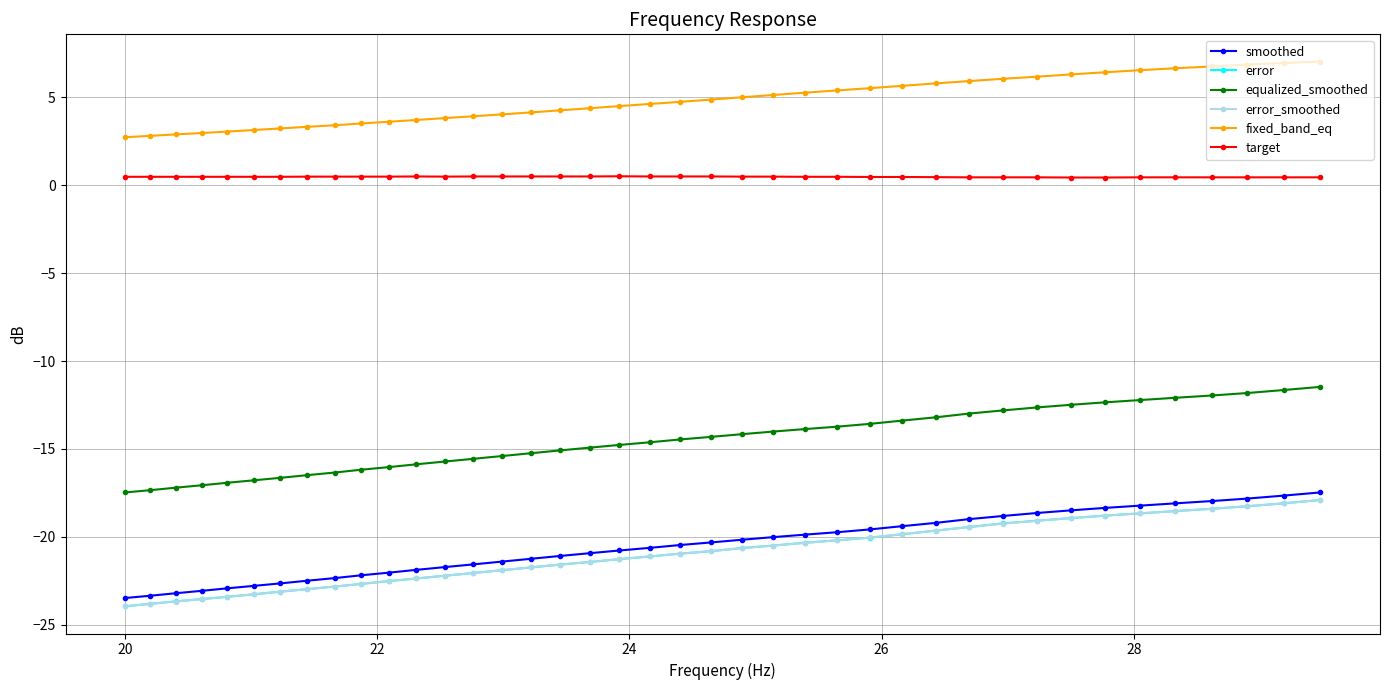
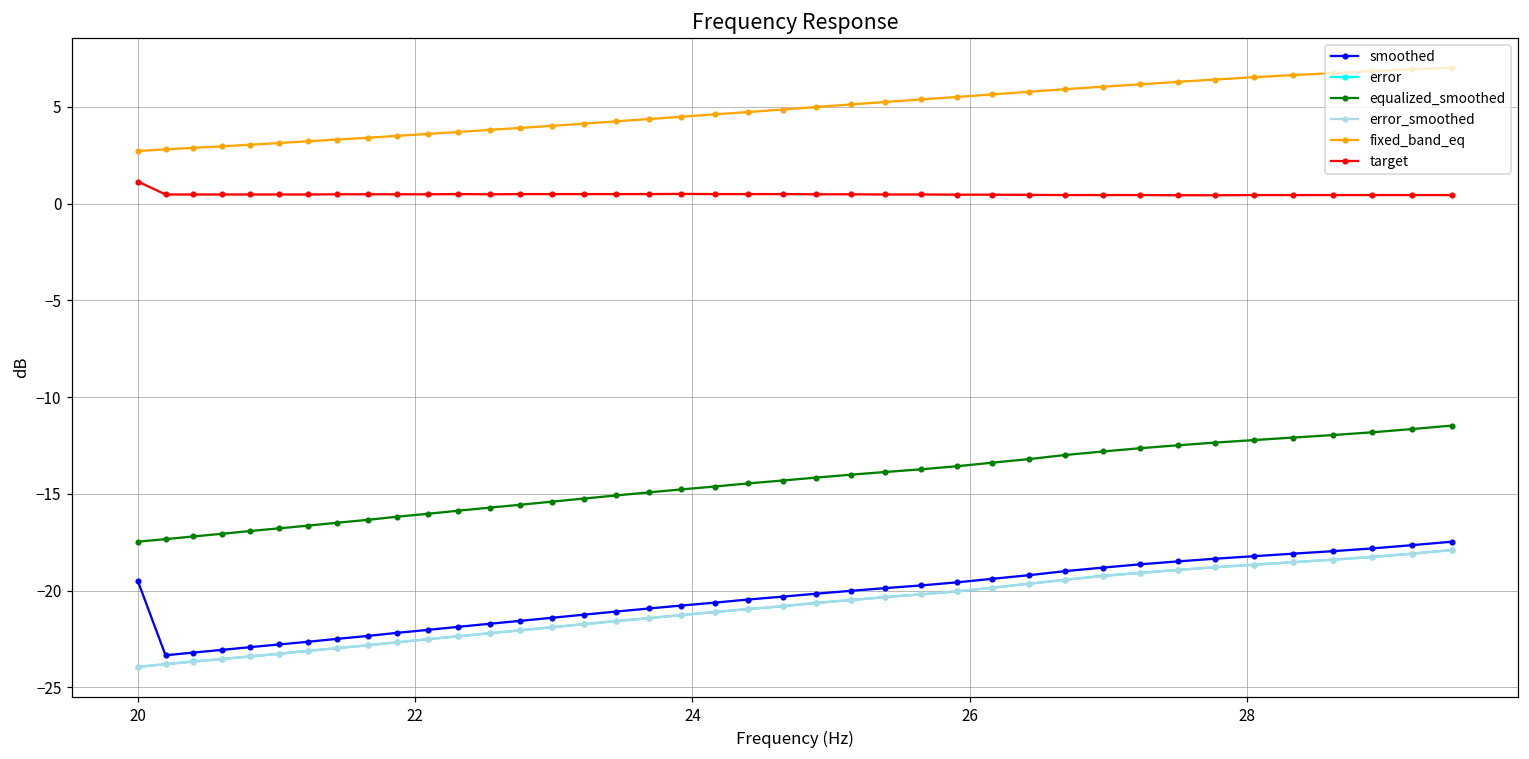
  {
    "smoothed": {
-     "20": -23.5
+     "20": -19.5
    },
    "equalized_smoothed": {
      "20": -17.5
    },
    "fixed_band_eq": {
      "20": 2.7
    },
    "target": {
-     "20": 0.5
+     "20": 1.1
    }
  }
